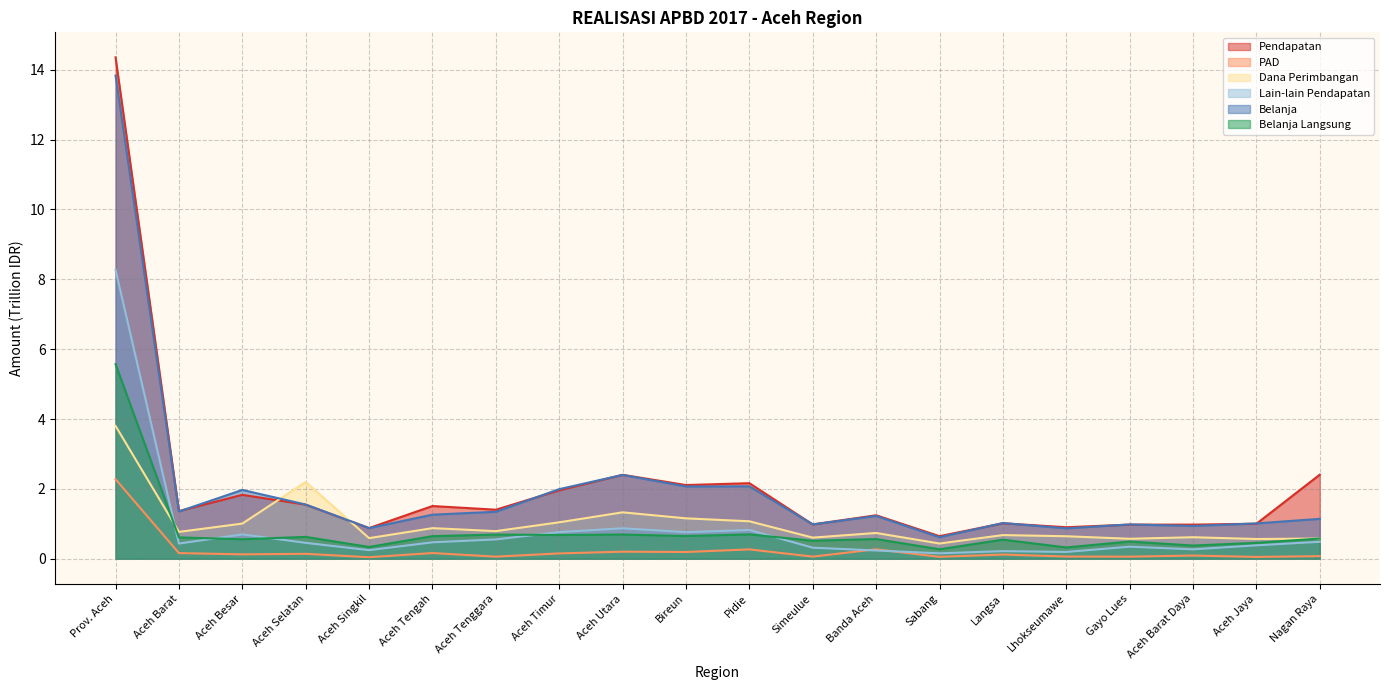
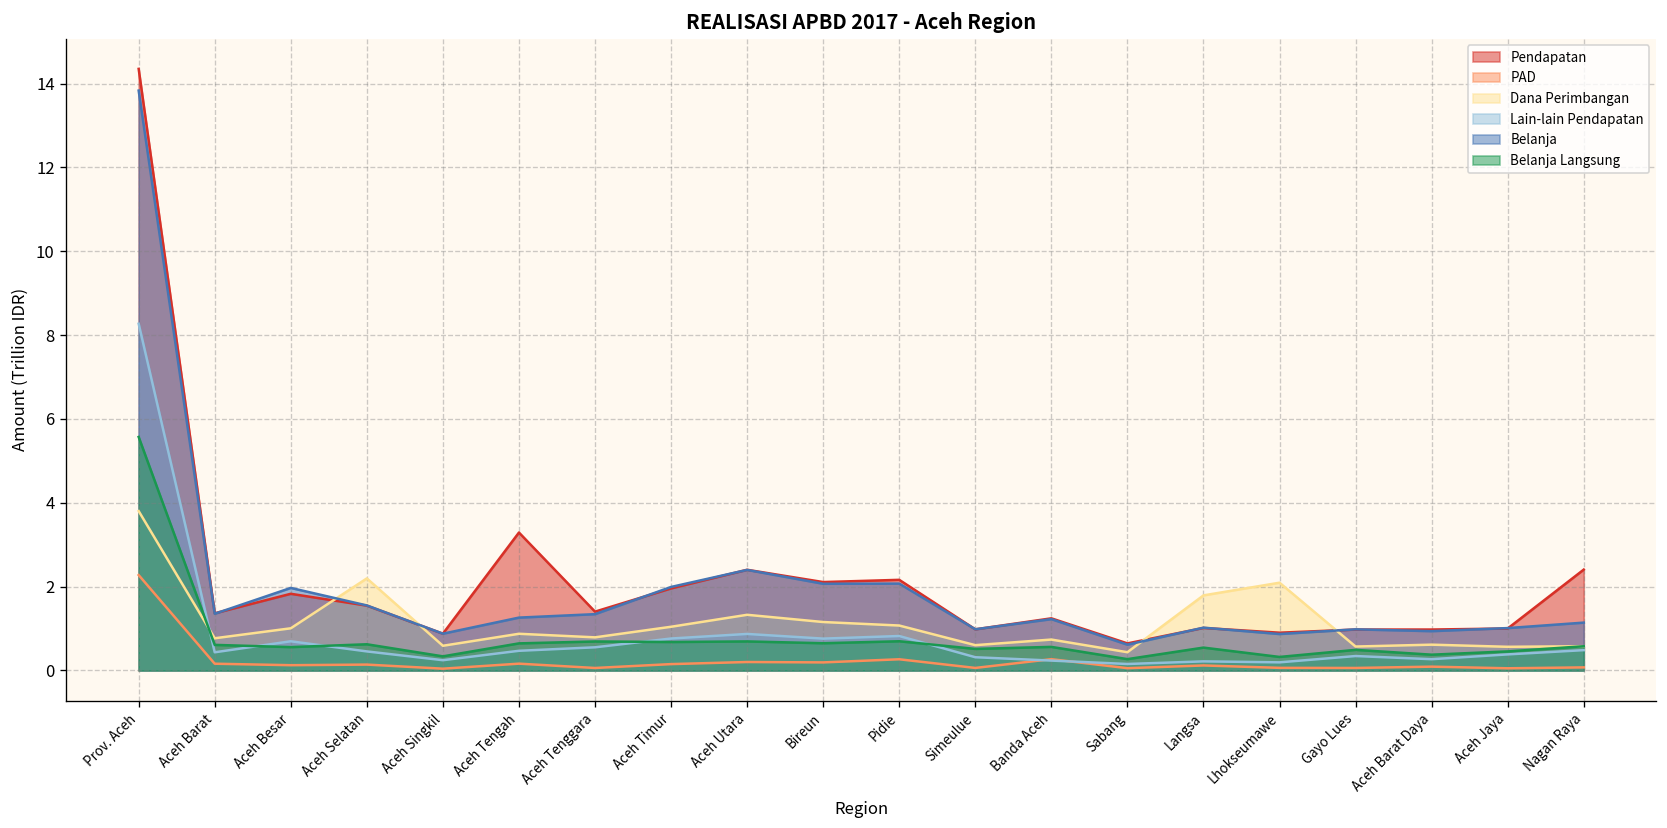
  {
    "Pendapatan": {
      "Prov. Aceh": 14.4,
      "Aceh Besar": 1.8,
-     "Aceh Tengah": 1.5,
+     "Aceh Tengah": 3.3,
      "Pidie": 2.2,
      "Nagan Raya": 2.4
    },
    "PAD": {
      "Prov. Aceh": 2.3,
      "Aceh Barat": 0.2,
      "Aceh Besar": 0.1,
      "Aceh Selatan": 0.1,
      "Aceh Singkil": 0.0,
      "Aceh Tengah": 0.2,
      "Aceh Tenggara": 0.1,
      "Aceh Timur": 0.2,
      "Aceh Utara": 0.2,
      "Bireun": 0.2,
      "Pidie": 0.3,
      "Simeulue": 0.1,
      "Sabang": 0.1,
      "Langsa": 0.1,
      "Lhokseumawe": 0.1,
      "Gayo Lues": 0.1,
      "Aceh Barat Daya": 0.1,
      "Aceh Jaya": 0.1,
      "Nagan Raya": 0.1
    },
    "Dana Perimbangan": {
      "Prov. Aceh": 3.8,
      "Aceh Barat": 0.8,
      "Aceh Besar": 1.0,
      "Aceh Selatan": 2.2,
      "Aceh Singkil": 0.6,
      "Aceh Tengah": 0.9,
      "Aceh Tenggara": 0.8,
      "Aceh Timur": 1.0,
      "Aceh Utara": 1.3,
      "Bireun": 1.2,
      "Pidie": 1.1,
      "Simeulue": 0.6,
      "Banda Aceh": 0.7,
      "Sabang": 0.4,
-     "Langsa": 0.7,
-     "Lhokseumawe": 0.6,
+     "Langsa": 1.8,
+     "Lhokseumawe": 2.1,
      "Gayo Lues": 0.6,
      "Aceh Barat Daya": 0.6,
      "Aceh Jaya": 0.6
    },
    "Lain-lain Pendapatan": {
      "Prov. Aceh": 8.3,
      "Aceh Barat": 0.4,
      "Aceh Besar": 0.7,
      "Aceh Selatan": 0.5,
      "Aceh Singkil": 0.2,
      "Aceh Tengah": 0.5,
      "Aceh Tenggara": 0.6,
      "Aceh Timur": 0.8,
      "Aceh Utara": 0.9,
      "Bireun": 0.8,
      "Pidie": 0.8,
      "Simeulue": 0.3,
      "Sabang": 0.2,
      "Langsa": 0.2,
      "Lhokseumawe": 0.2,
      "Gayo Lues": 0.3,
      "Aceh Barat Daya": 0.3,
      "Nagan Raya": 0.5
    },
    "Belanja": {
      "Prov. Aceh": 13.8,
      "Aceh Besar": 2.0,
      "Aceh Tengah": 1.3,
      "Pidie": 2.1,
      "Nagan Raya": 1.1
    },
    "Belanja Langsung": {
      "Prov. Aceh": 5.6,
      "Aceh Barat": 0.6,
      "Aceh Besar": 0.6,
      "Aceh Selatan": 0.6,
      "Aceh Singkil": 0.3,
      "Aceh Tengah": 0.6,
      "Aceh Tenggara": 0.7,
      "Aceh Timur": 0.7,
      "Aceh Utara": 0.7,
      "Bireun": 0.7,
      "Pidie": 0.7,
      "Simeulue": 0.5,
      "Banda Aceh": 0.6,
      "Sabang": 0.3,
      "Langsa": 0.5,
      "Lhokseumawe": 0.3,
      "Gayo Lues": 0.5,
      "Aceh Barat Daya": 0.4
    }
  }
